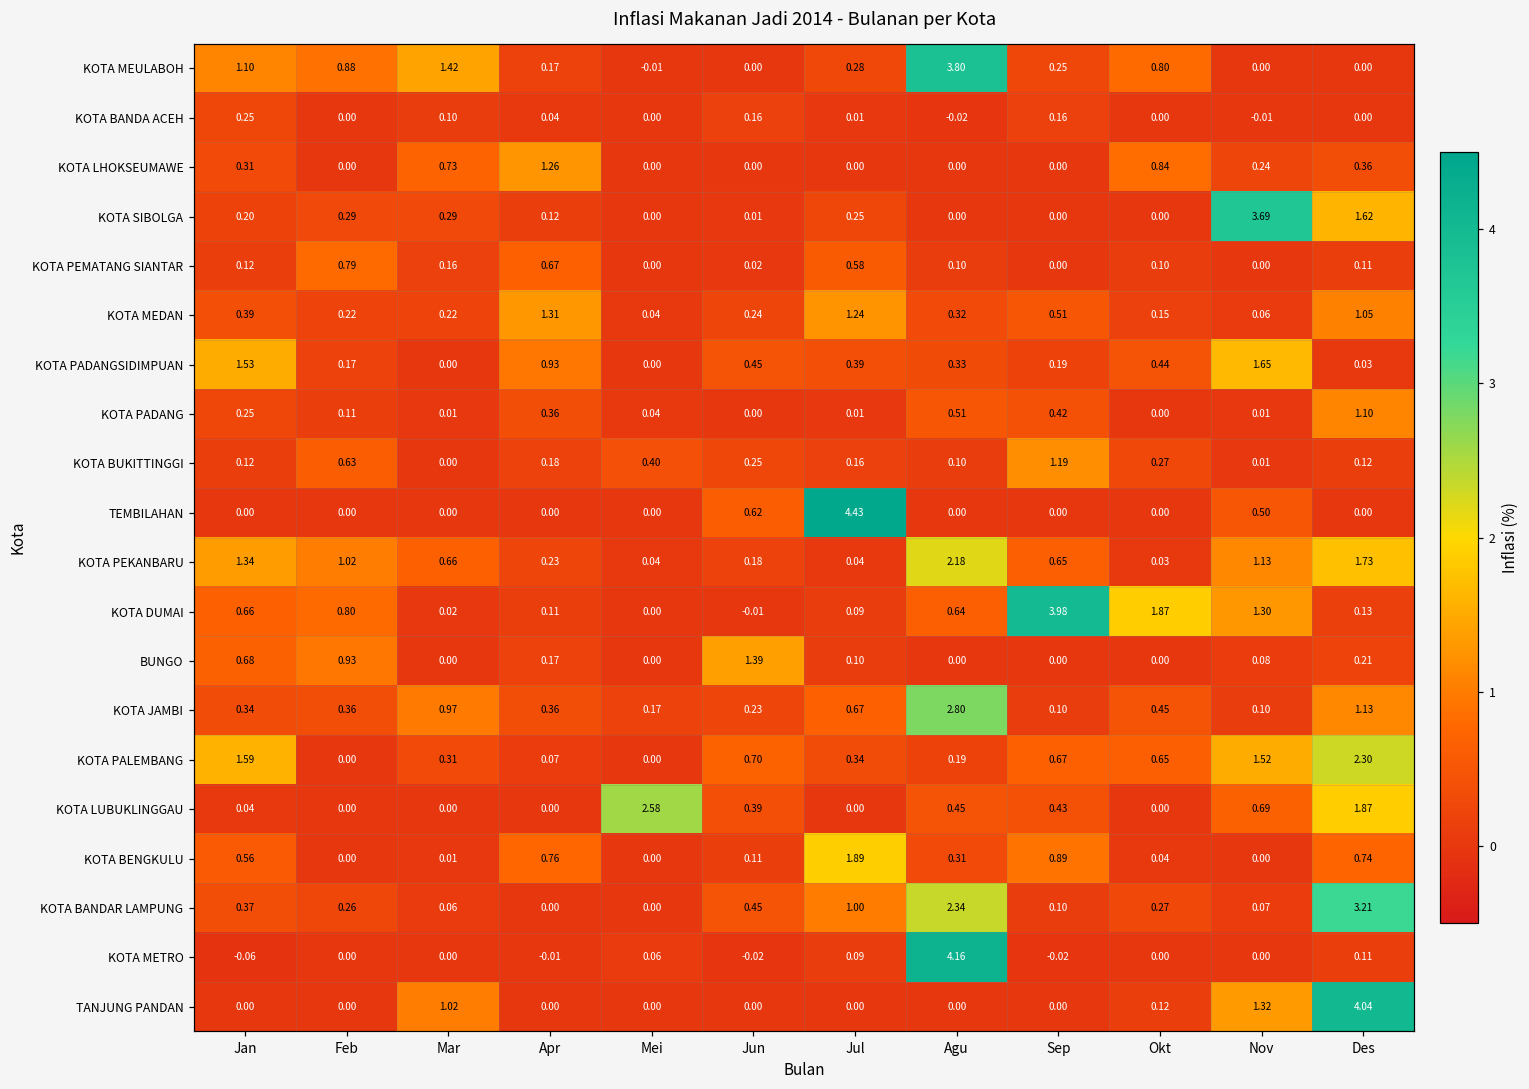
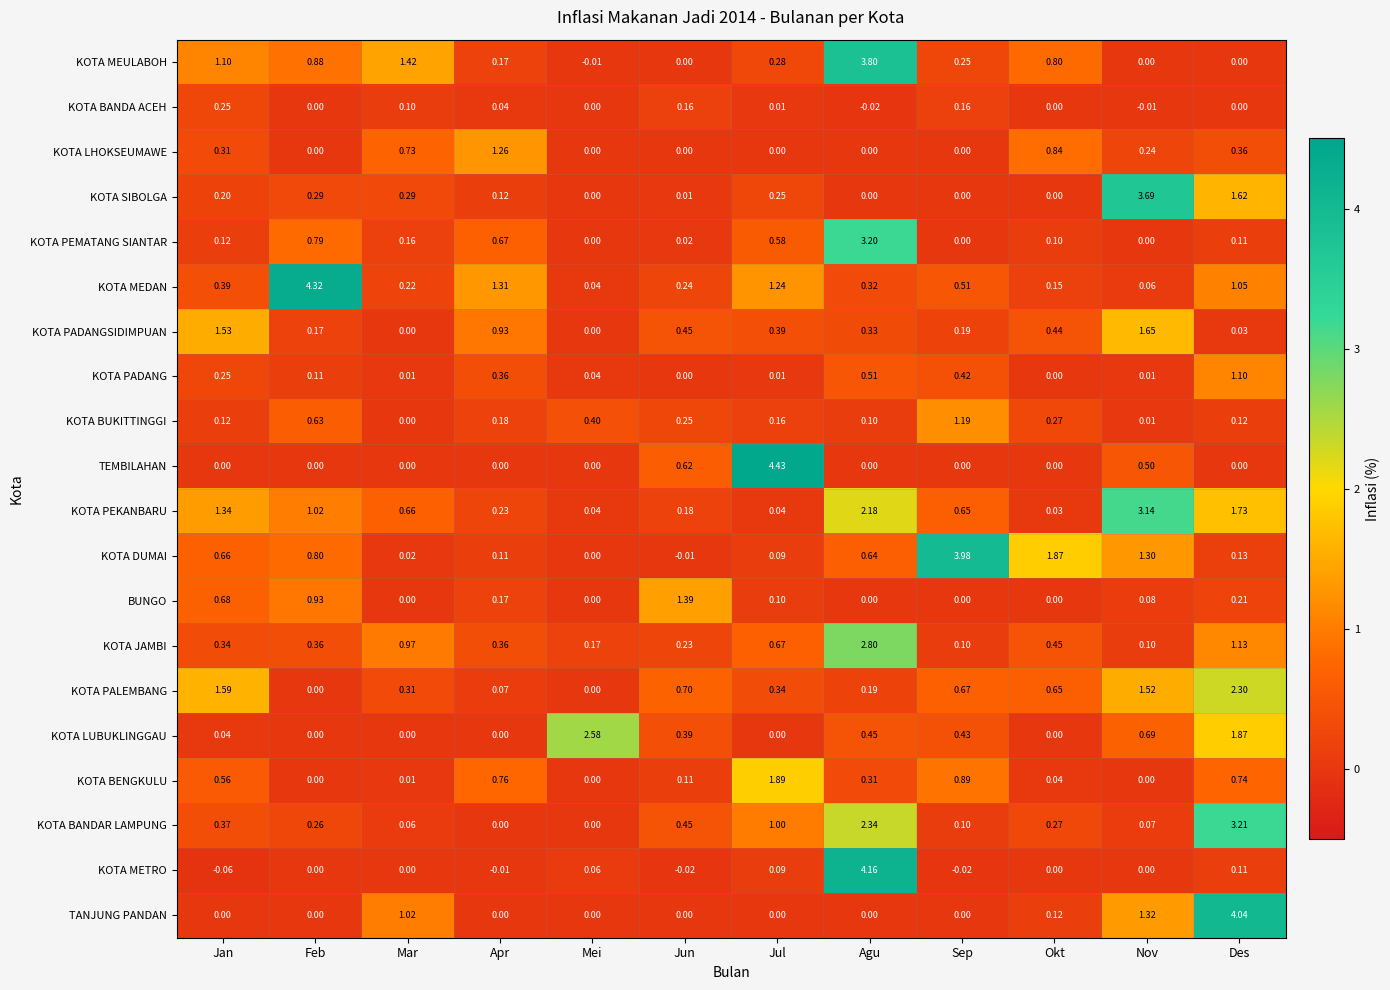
  {
    "KOTA PEMATANG SIANTAR": {
      "Jan": 0.12,
      "Feb": 0.79,
      "Mar": 0.16,
      "Apr": 0.67,
      "Mei": 0.00,
      "Jun": 0.02,
      "Jul": 0.58,
-     "Agu": 0.10,
+     "Agu": 3.20,
      "Sep": 0.00,
      "Okt": 0.10,
      "Nov": 0.00,
      "Des": 0.11
    },
    "KOTA MEDAN": {
      "Jan": 0.39,
-     "Feb": 0.22,
+     "Feb": 4.32,
      "Mar": 0.22,
      "Apr": 1.31,
      "Mei": 0.04,
      "Jun": 0.24,
      "Jul": 1.24,
      "Agu": 0.32,
      "Sep": 0.51,
      "Okt": 0.15,
      "Nov": 0.06,
      "Des": 1.05
    },
    "KOTA PEKANBARU": {
      "Jan": 1.34,
      "Feb": 1.02,
      "Mar": 0.66,
      "Apr": 0.23,
      "Mei": 0.04,
      "Jun": 0.18,
      "Jul": 0.04,
      "Agu": 2.18,
      "Sep": 0.65,
      "Okt": 0.03,
-     "Nov": 1.13,
+     "Nov": 3.14,
      "Des": 1.73
    }
  }
